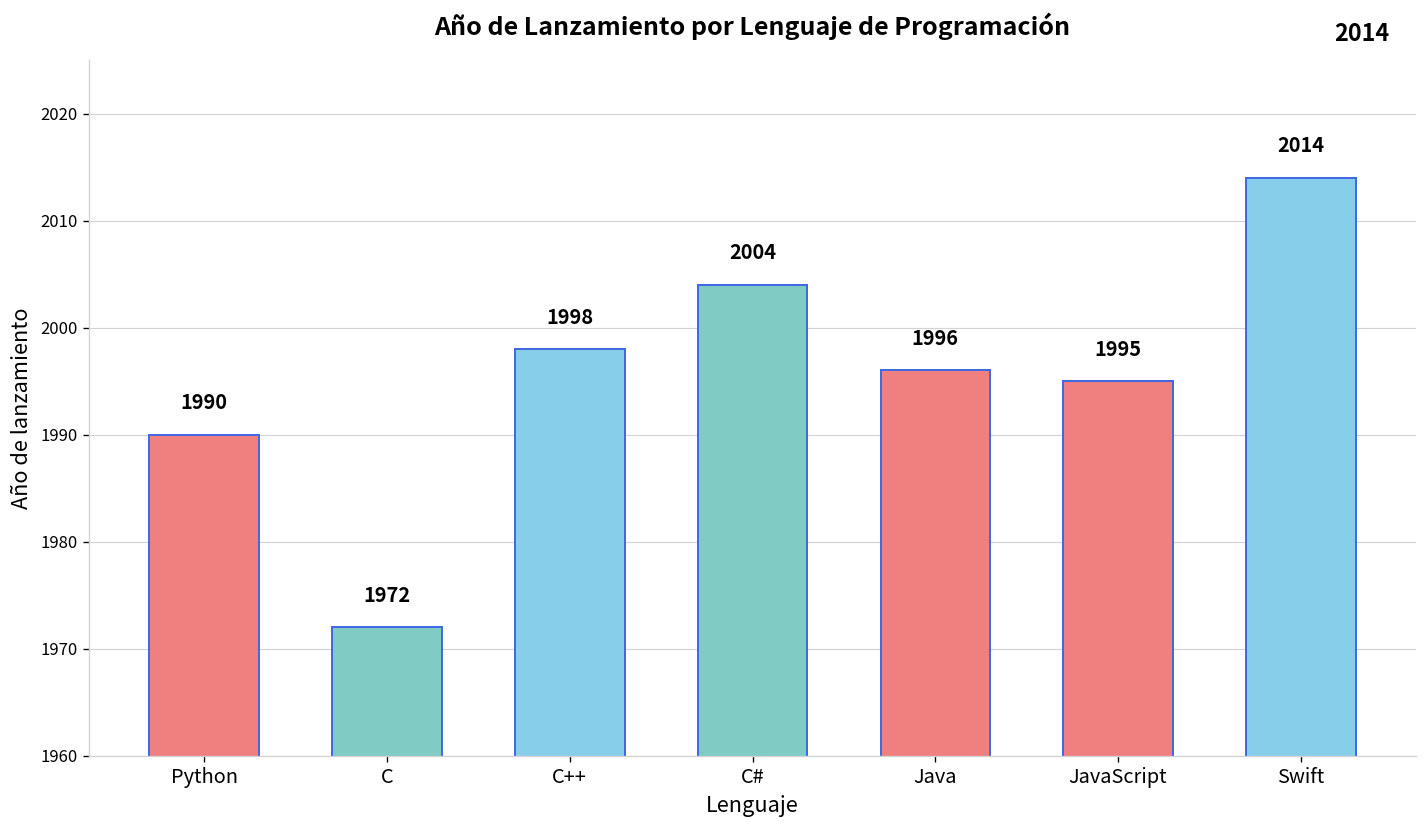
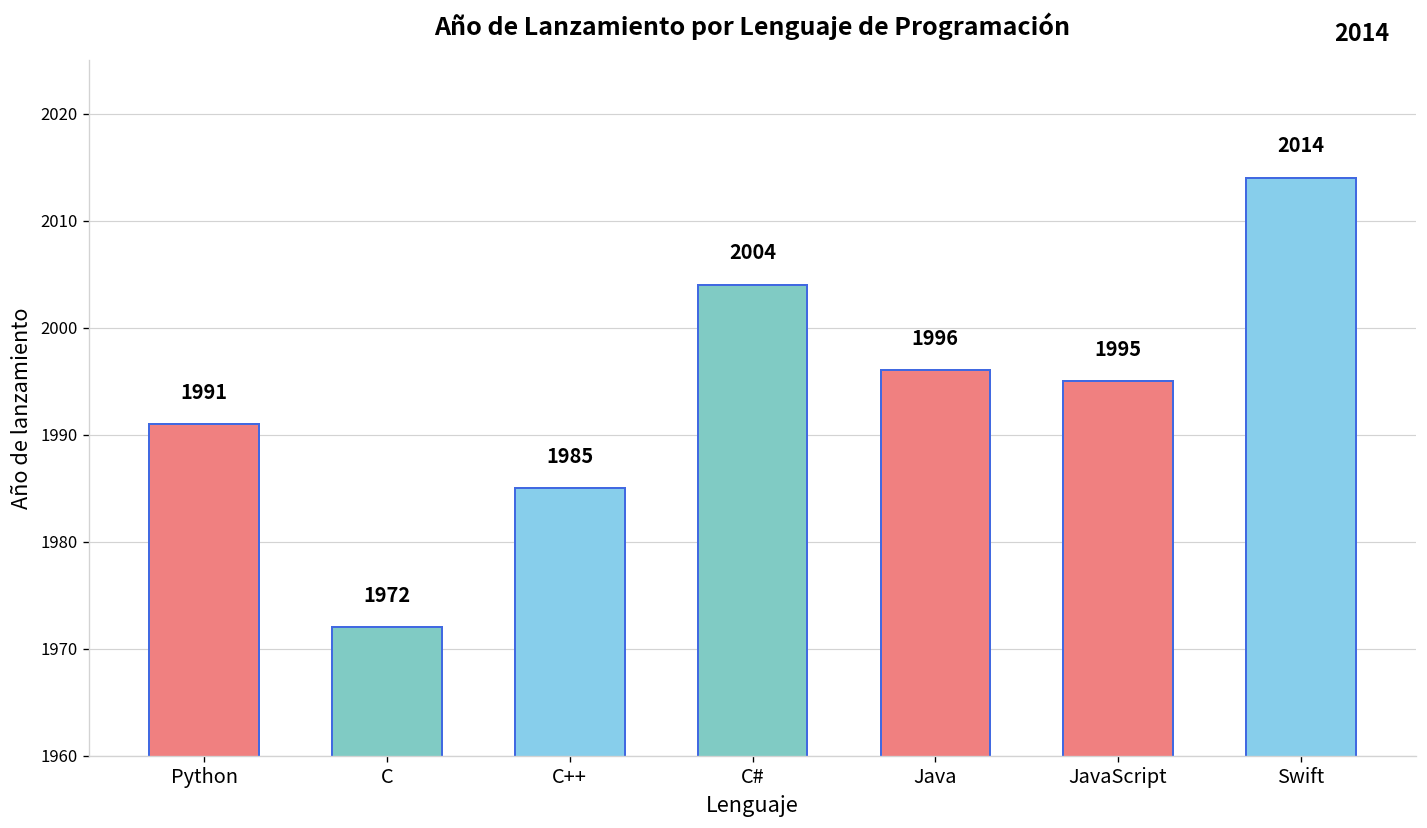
  {
-   "Python": 1990,
+   "Python": 1991,
    "C": 1972,
-   "C++": 1998,
+   "C++": 1985,
    "C#": 2004,
    "Java": 1996,
    "JavaScript": 1995,
    "Swift": 2014
  }
